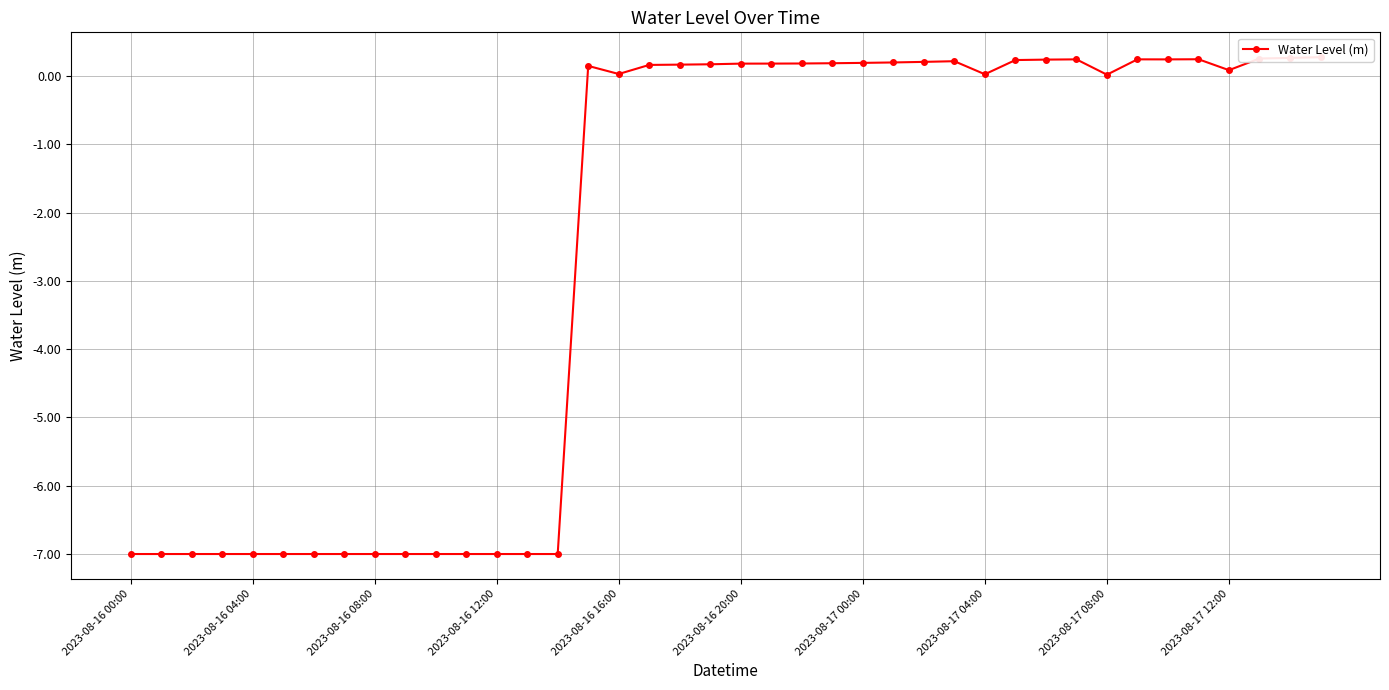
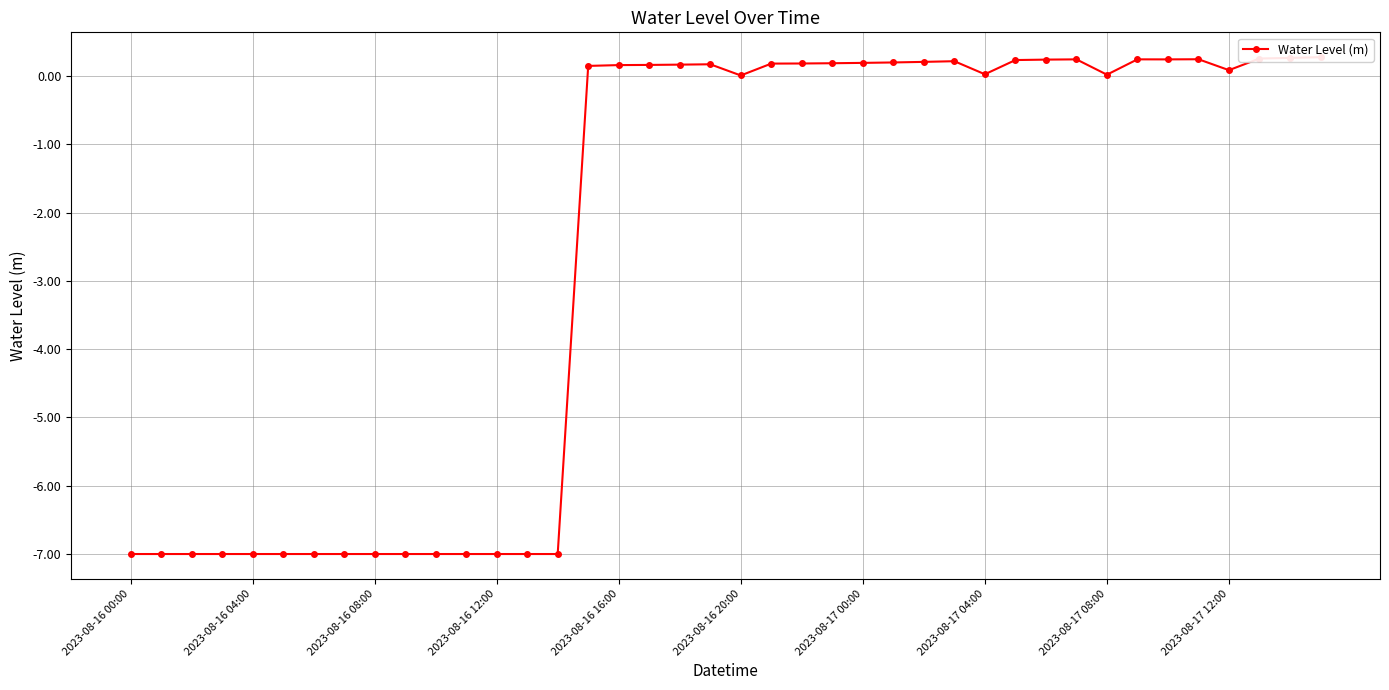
  {
    "2023-08-16 00:00": -7.0,
    "2023-08-16 04:00": -7.0,
    "2023-08-16 08:00": -7.0,
    "2023-08-16 12:00": -7.0,
-   "2023-08-16 16:00": 0.0,
-   "2023-08-16 20:00": 0.2,
+   "2023-08-16 16:00": 0.2,
+   "2023-08-16 20:00": 0.0,
    "2023-08-17 00:00": 0.2,
    "2023-08-17 04:00": 0.0,
    "2023-08-17 08:00": 0.0,
    "2023-08-17 12:00": 0.1
  }
